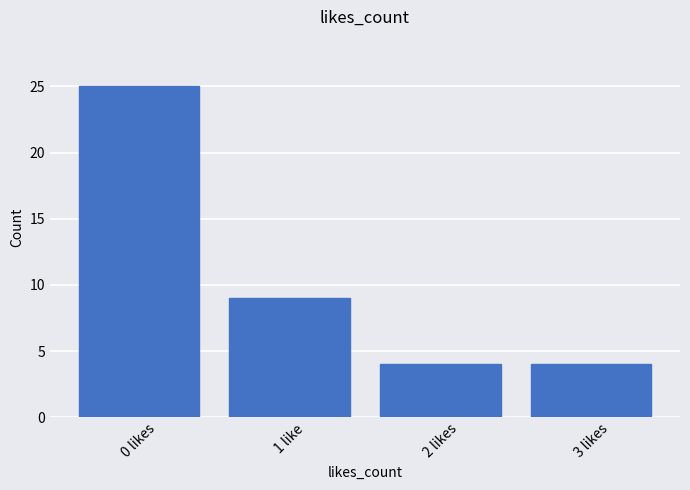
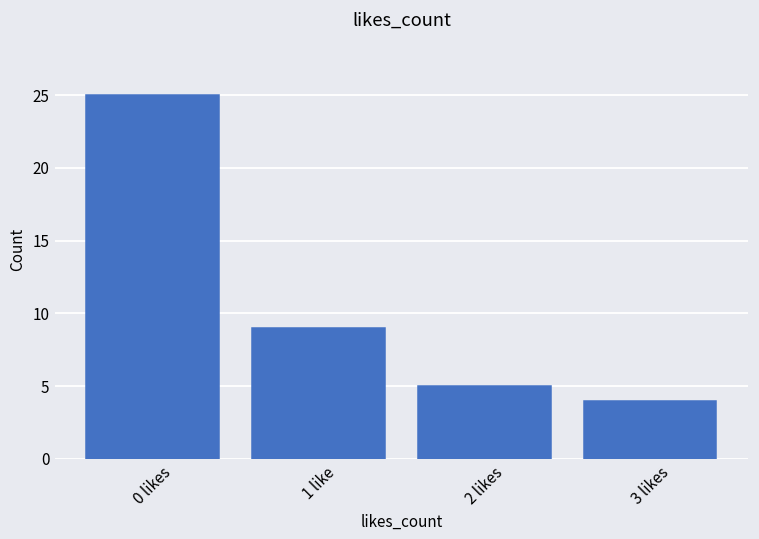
  {
    "0 likes": 25,
    "1 like": 9,
-   "2 likes": 4,
+   "2 likes": 5,
    "3 likes": 4
  }
